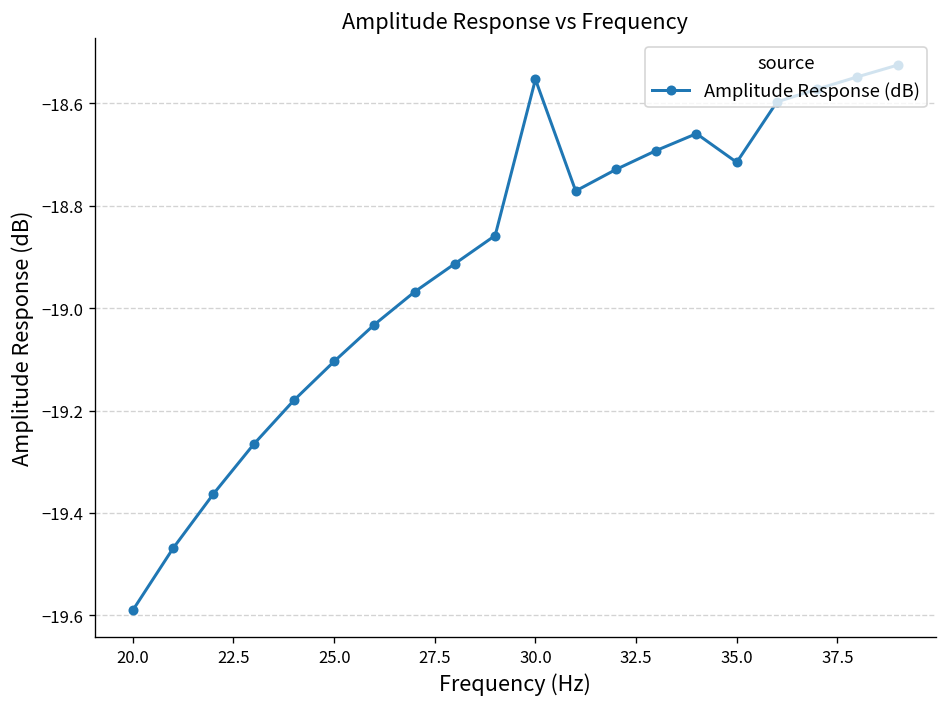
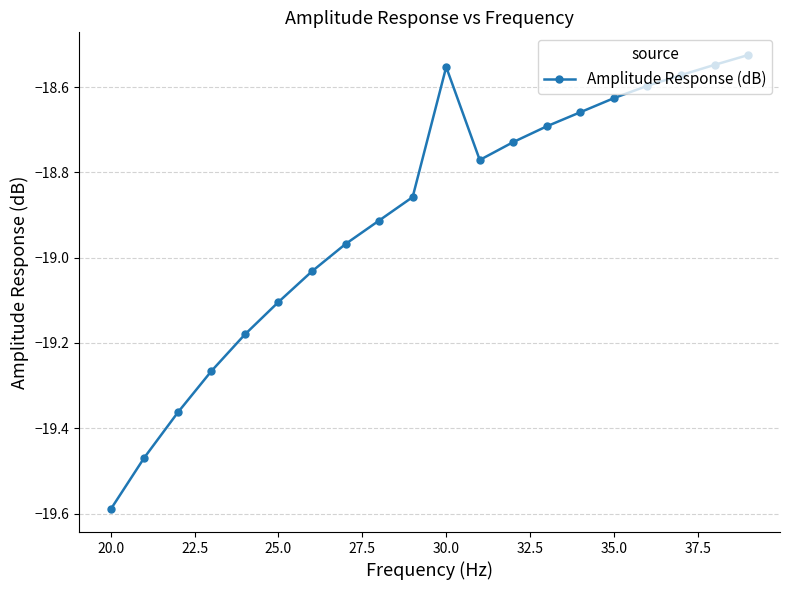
  {
    "20.0": -19.59,
    "25.0": -19.10,
    "30.0": -18.55,
-   "35.0": -18.72
+   "35.0": -18.63
  }
